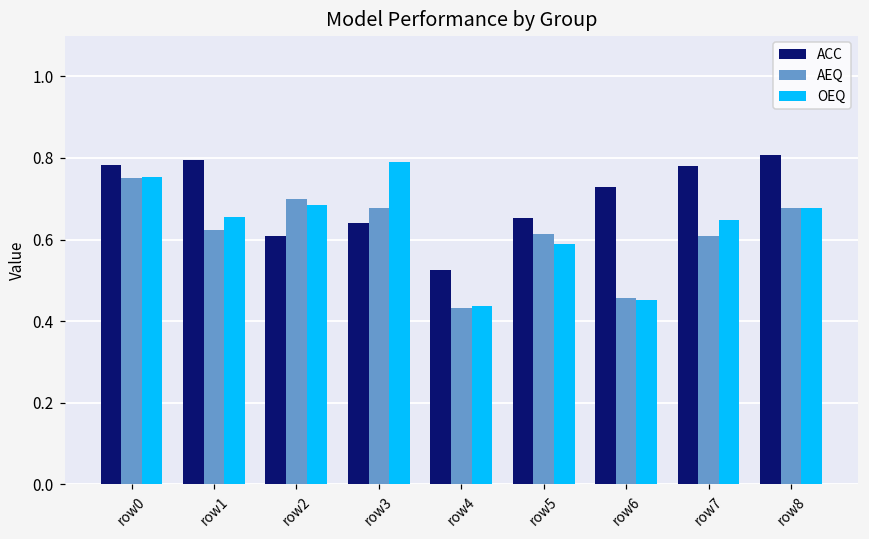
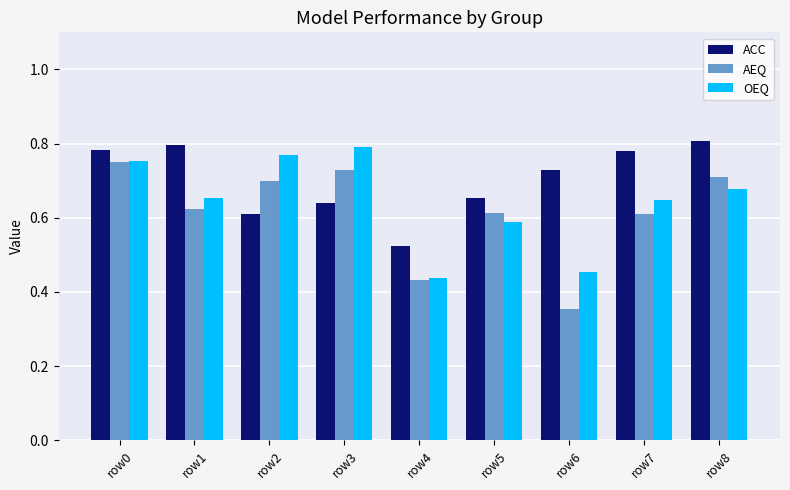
  {
    "ACC": {
      "row0": 0.78,
      "row1": 0.80,
      "row2": 0.61,
      "row3": 0.64,
      "row4": 0.52,
      "row5": 0.65,
      "row6": 0.73,
      "row7": 0.78,
      "row8": 0.81
    },
    "AEQ": {
      "row0": 0.75,
      "row1": 0.62,
      "row2": 0.70,
-     "row3": 0.68,
+     "row3": 0.73,
      "row4": 0.43,
      "row5": 0.61,
-     "row6": 0.46,
+     "row6": 0.35,
      "row7": 0.61,
-     "row8": 0.68
+     "row8": 0.71
    },
    "OEQ": {
      "row0": 0.75,
      "row1": 0.65,
-     "row2": 0.68,
+     "row2": 0.77,
      "row3": 0.79,
      "row4": 0.44,
      "row5": 0.59,
      "row6": 0.45,
      "row7": 0.65,
      "row8": 0.68
    }
  }
